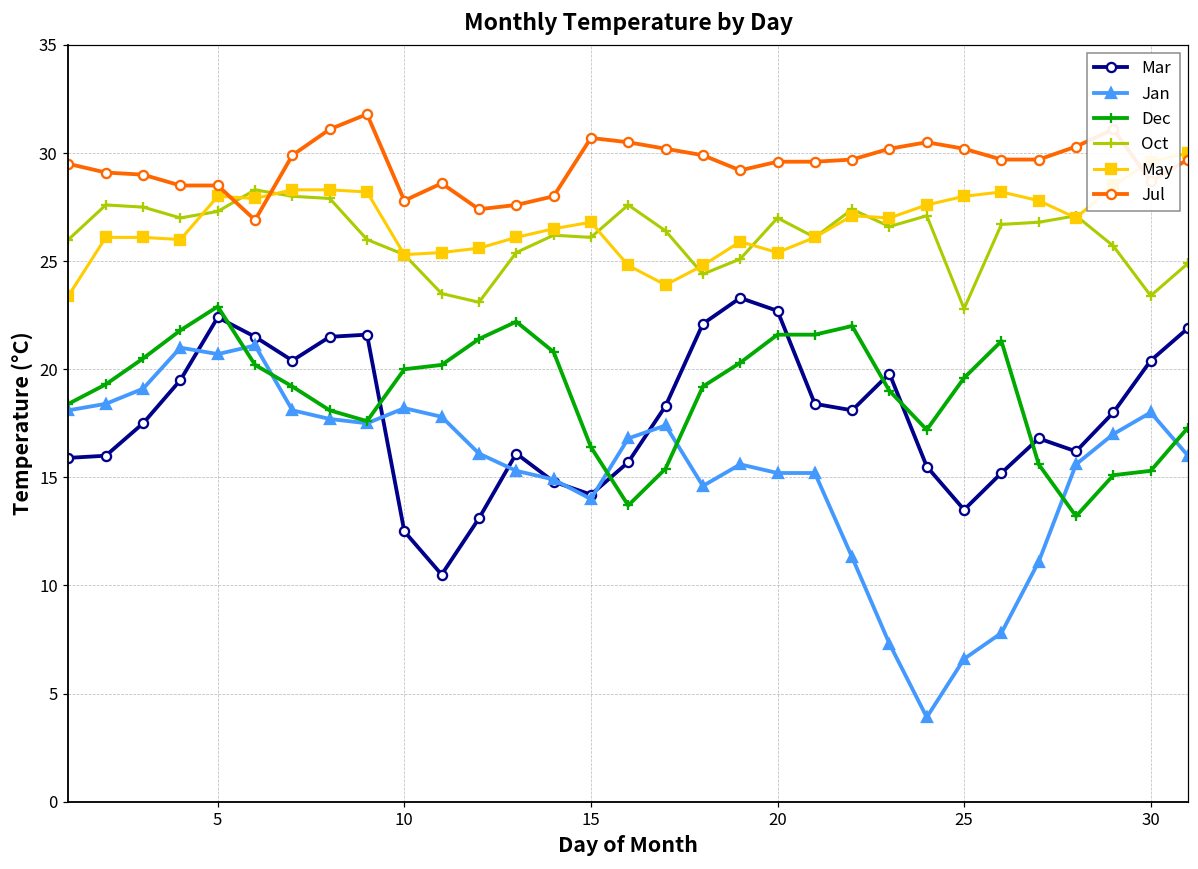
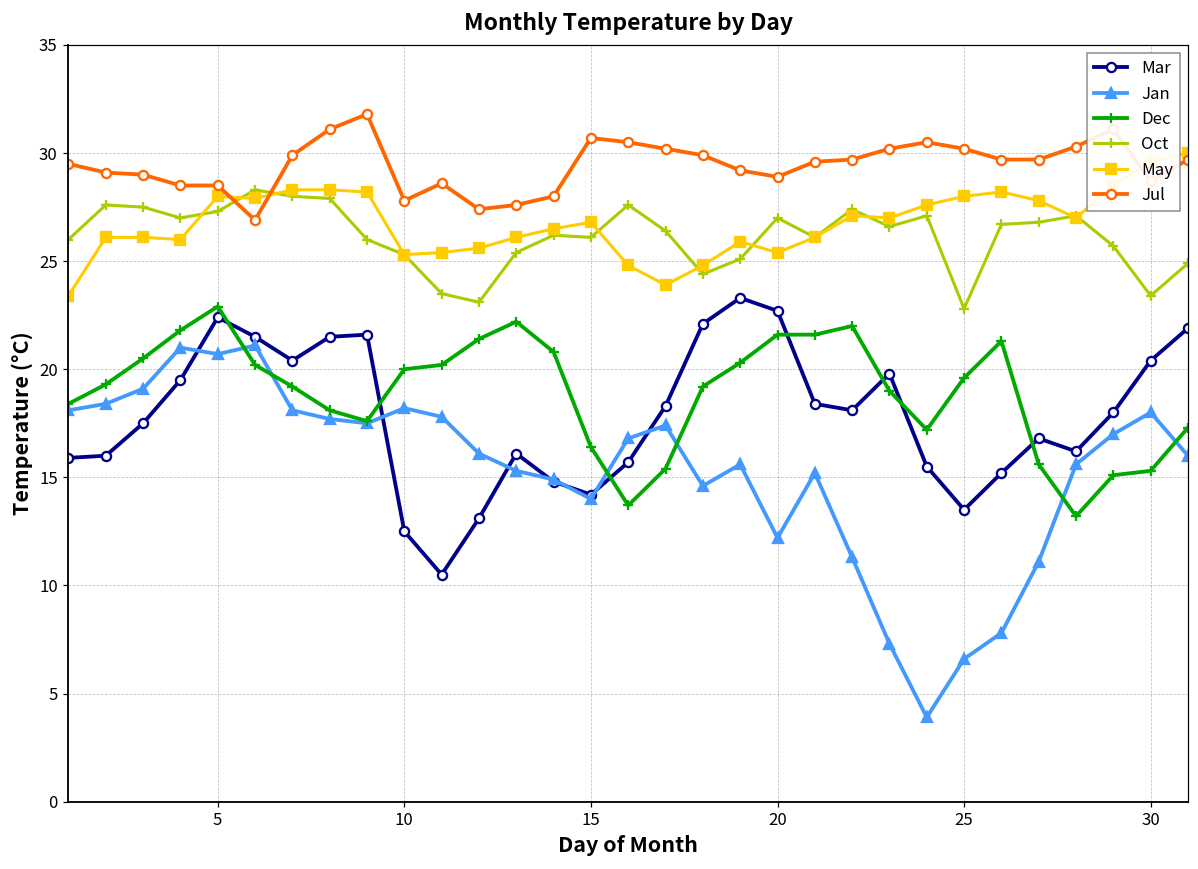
  {
    "Mar": {
      "5": 22.4,
      "10": 12.5,
      "15": 14.2,
      "20": 22.7,
      "25": 13.5,
      "30": 20.4
    },
    "Jan": {
      "5": 20.7,
      "10": 18.2,
      "15": 14.0,
-     "20": 15.2,
+     "20": 12.2,
      "25": 6.6,
      "30": 18.0
    },
    "Dec": {
      "5": 22.9,
      "10": 20.0,
      "15": 16.4,
      "20": 21.6,
      "25": 19.6,
      "30": 15.3
    },
    "Oct": {
      "5": 27.3,
      "15": 26.1,
      "20": 27.0,
      "25": 22.8,
      "30": 23.4
    },
    "May": {
      "5": 28.0,
      "15": 26.8,
      "20": 25.4,
      "25": 28.0
    },
    "Jul": {
      "5": 28.5,
      "10": 27.8,
      "15": 30.7,
-     "20": 29.6,
+     "20": 28.9,
      "25": 30.2
    }
  }
